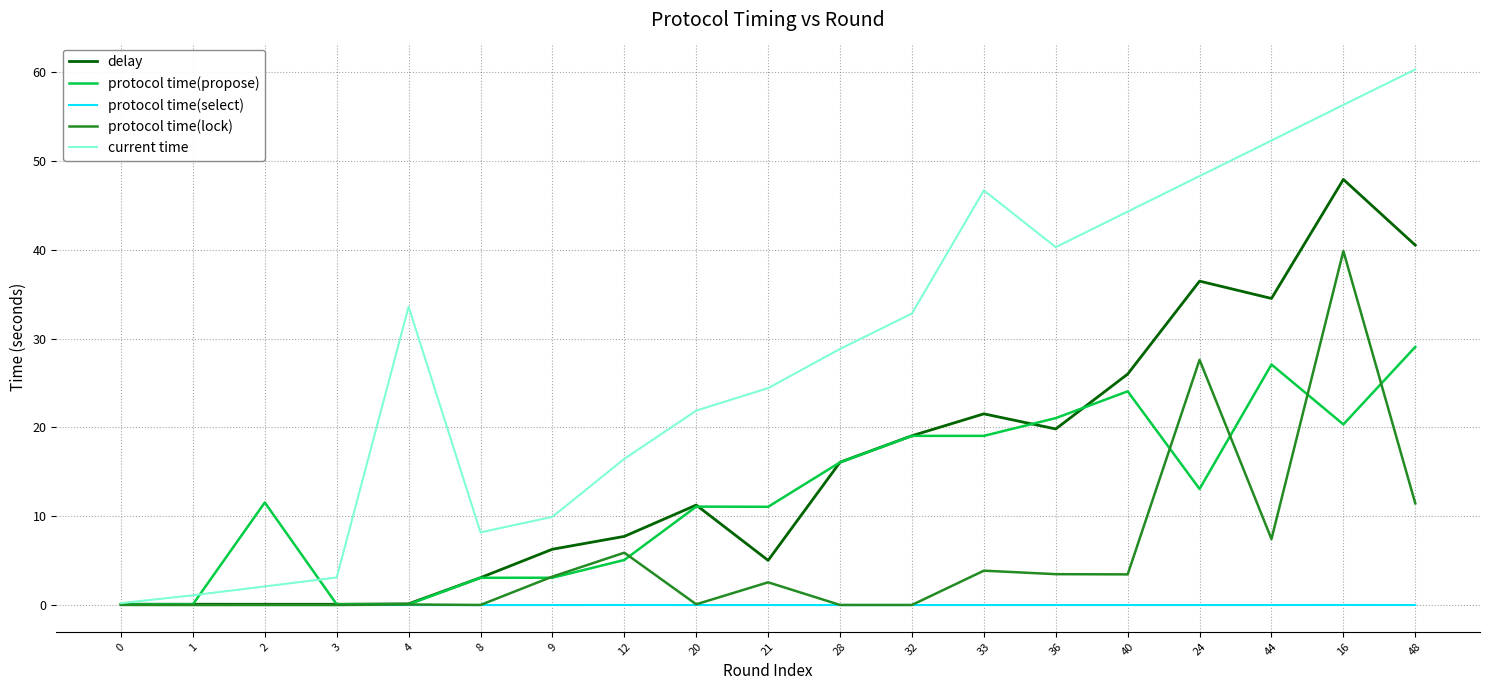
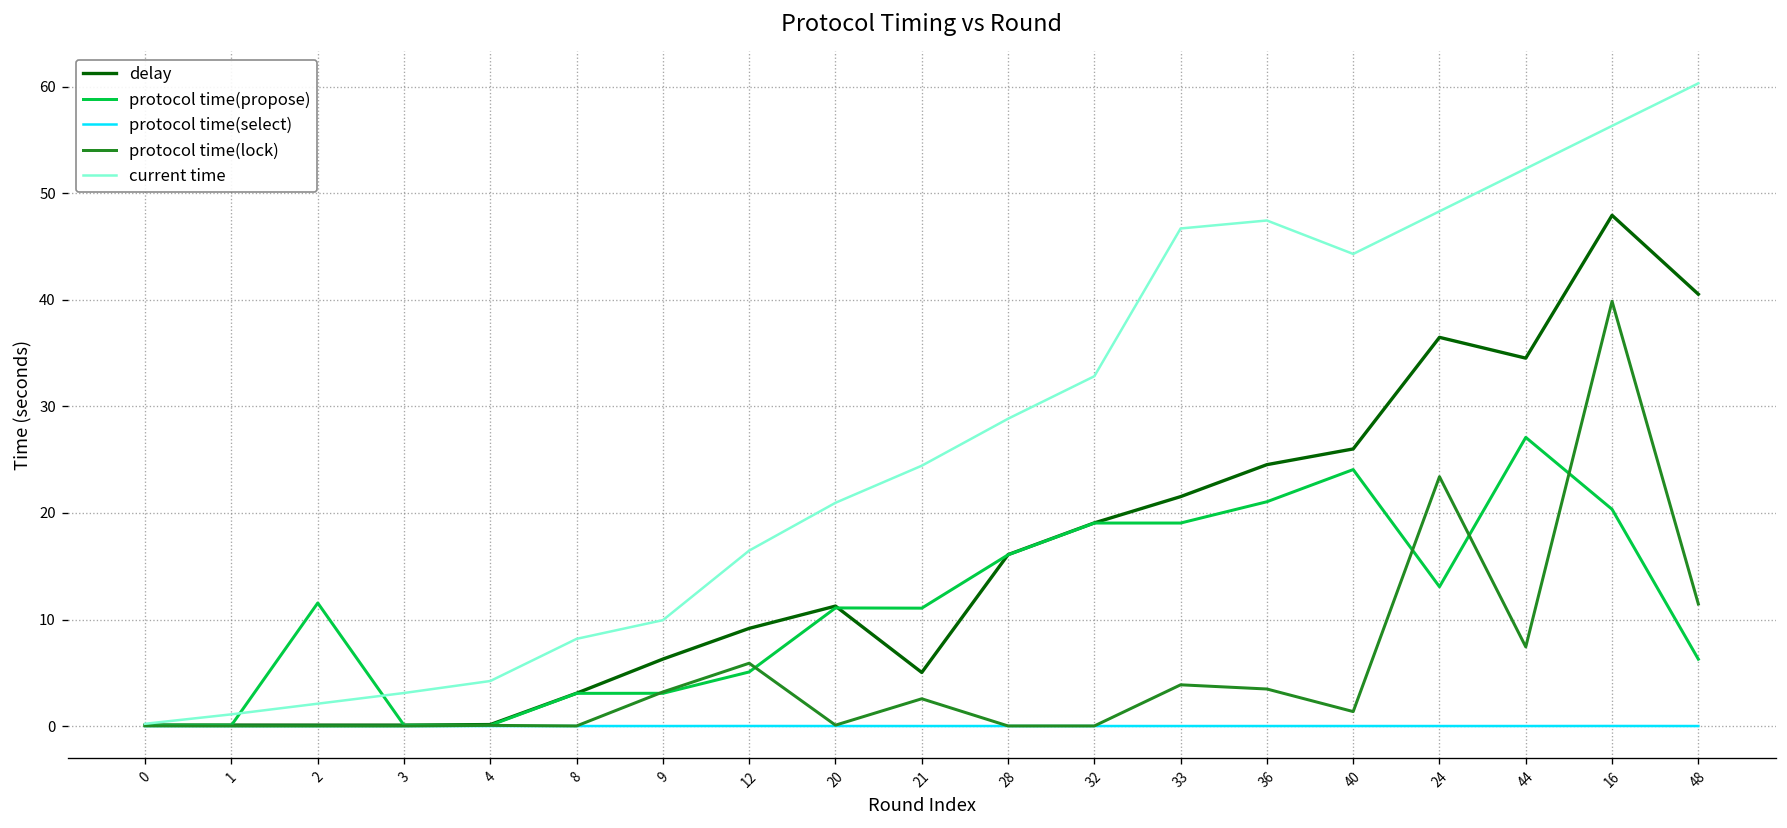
  {
    "delay": {
      "9": 6,
-     "12": 8,
+     "12": 9,
      "21": 5,
      "33": 22,
-     "36": 20,
+     "36": 25,
      "40": 26,
      "24": 36,
      "44": 35,
      "16": 48,
      "48": 41
    },
    "protocol time(propose)": {
      "2": 12,
      "12": 5,
      "21": 11,
      "33": 19,
      "36": 21,
      "40": 24,
      "24": 13,
      "44": 27,
      "16": 20,
-     "48": 29
+     "48": 6
    },
    "protocol time(select)": {
      "9": 0,
      "12": 0,
      "21": 0,
      "33": 0,
      "36": 0,
      "40": 0,
      "24": 0,
      "44": 0,
      "16": 0,
      "48": 0
    },
    "protocol time(lock)": {
      "12": 6,
      "21": 3,
      "33": 4,
      "36": 3,
-     "40": 3,
-     "24": 28,
+     "40": 1,
+     "24": 23,
      "44": 7,
      "16": 40,
      "48": 11
    },
    "current time": {
      "1": 1,
      "2": 2,
      "3": 3,
-     "4": 34,
+     "4": 4,
      "8": 8,
      "9": 10,
      "12": 16,
-     "20": 22,
+     "20": 21,
      "21": 24,
      "28": 29,
      "32": 33,
      "33": 47,
-     "36": 40,
+     "36": 47,
      "40": 44,
      "24": 48,
      "44": 52,
      "16": 56,
      "48": 60
    }
  }
